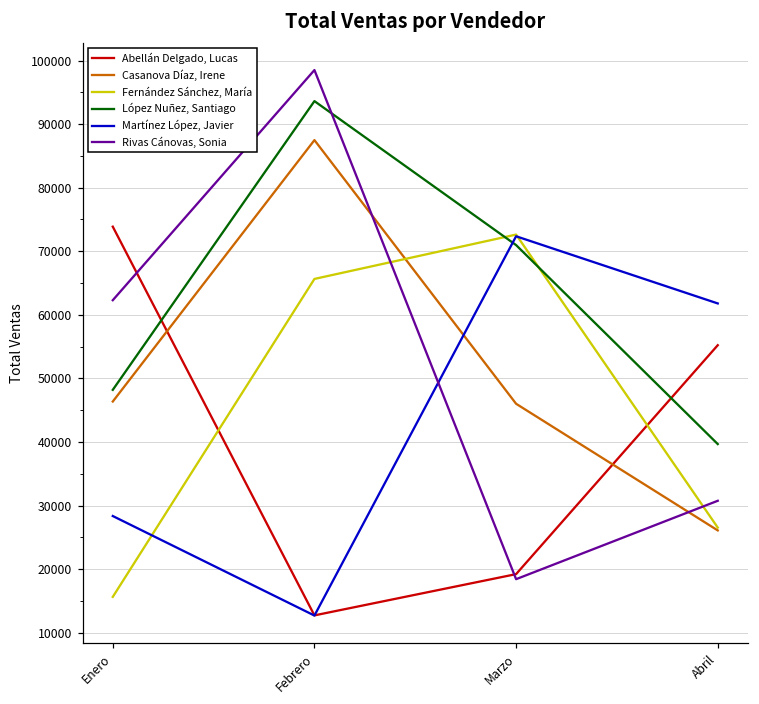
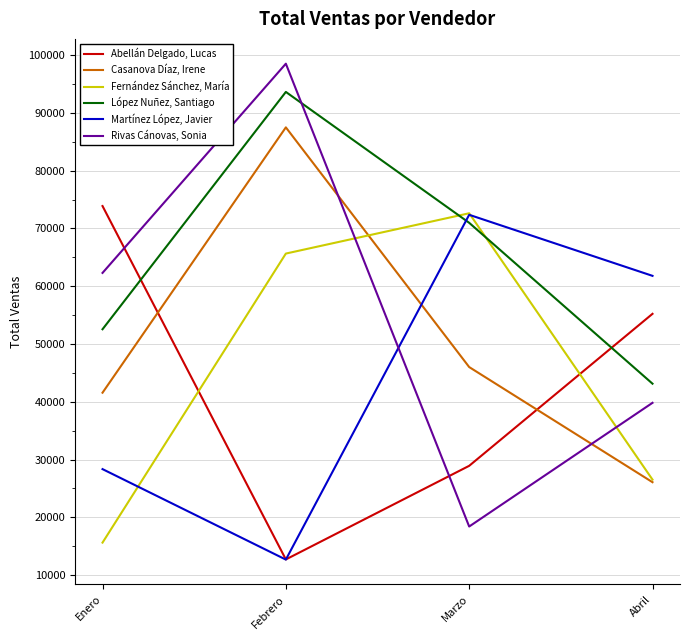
  {
    "Abellán Delgado, Lucas": {
      "Enero": 74000,
-     "Marzo": 19000,
+     "Marzo": 29000,
      "Abril": 55000
    },
    "Casanova Díaz, Irene": {
-     "Enero": 46000,
+     "Enero": 42000,
      "Febrero": 87000,
      "Marzo": 46000,
      "Abril": 26000
    },
    "Fernández Sánchez, María": {
      "Enero": 16000,
      "Febrero": 66000,
      "Abril": 27000
    },
    "López Nuñez, Santiago": {
-     "Enero": 48000,
+     "Enero": 53000,
      "Febrero": 94000,
      "Marzo": 71000,
-     "Abril": 40000
+     "Abril": 43000
    },
    "Martínez López, Javier": {
      "Enero": 28000,
      "Abril": 62000
    },
    "Rivas Cánovas, Sonia": {
      "Enero": 62000,
      "Febrero": 99000,
      "Marzo": 18000,
-     "Abril": 31000
+     "Abril": 40000
    }
  }
